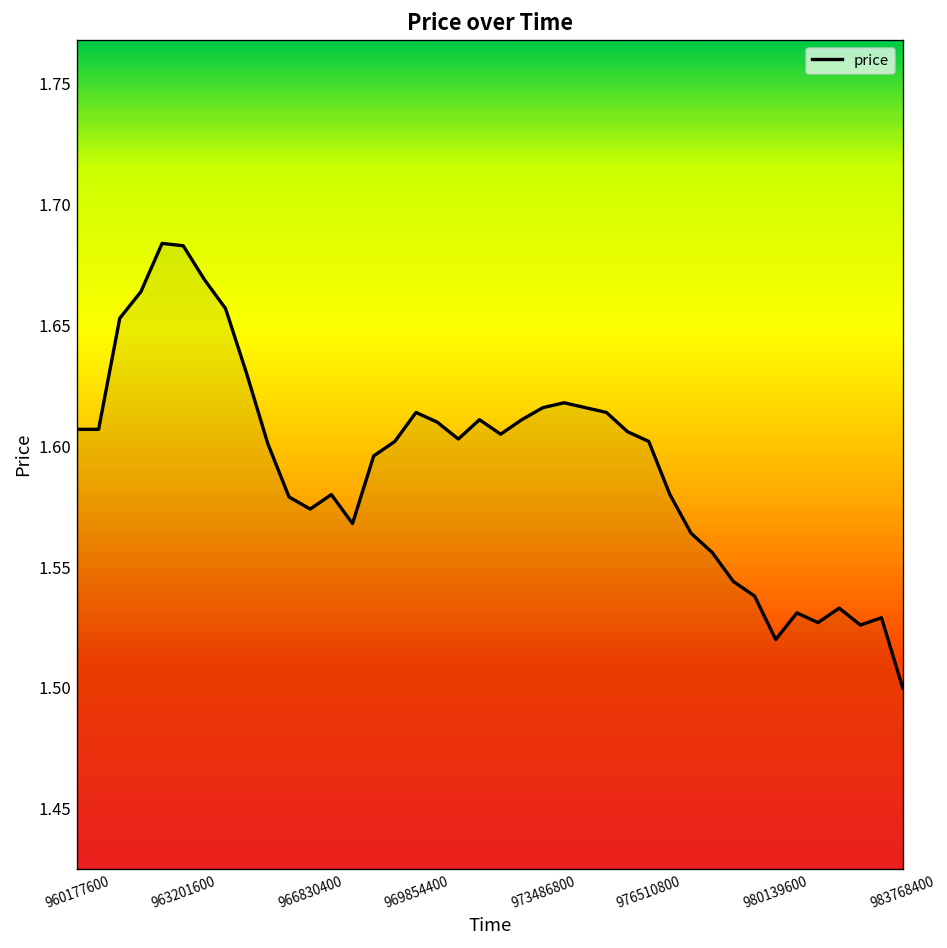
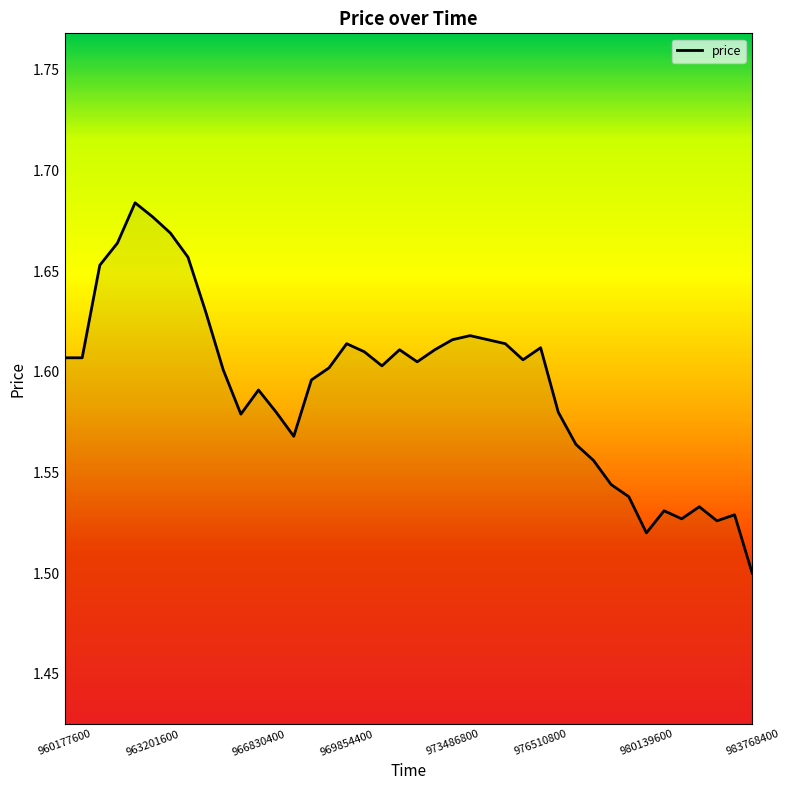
  {
    "960177600": 1.607,
-   "963201600": 1.683,
-   "966830400": 1.574,
+   "963201600": 1.677,
+   "966830400": 1.591,
    "969854400": 1.614,
    "973486800": 1.616,
-   "976510800": 1.602,
+   "976510800": 1.612,
    "980139600": 1.520,
    "983768400": 1.500
  }
